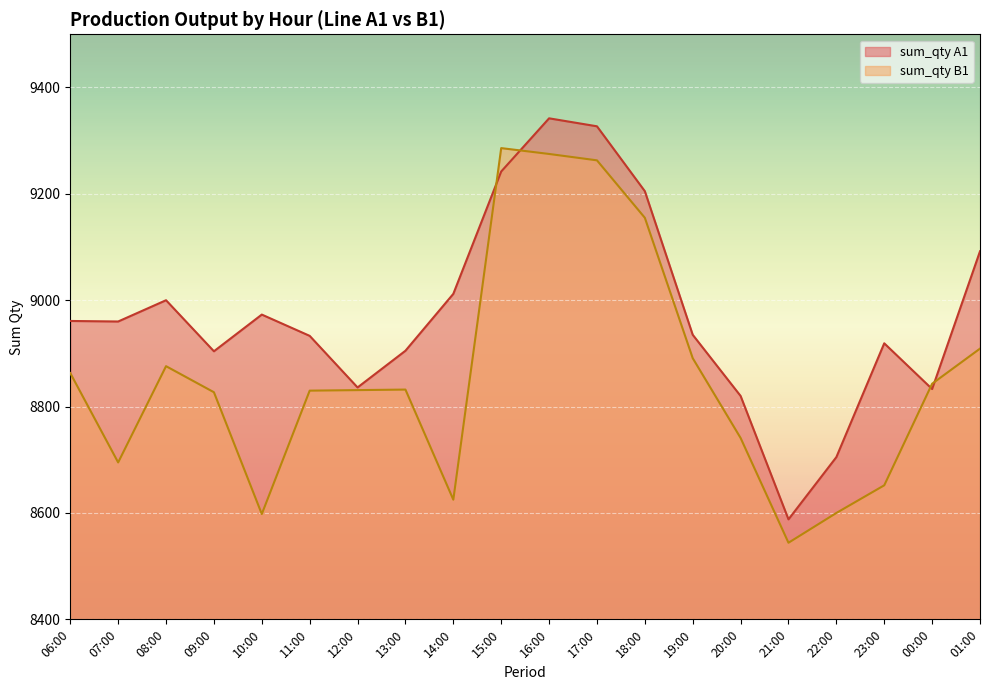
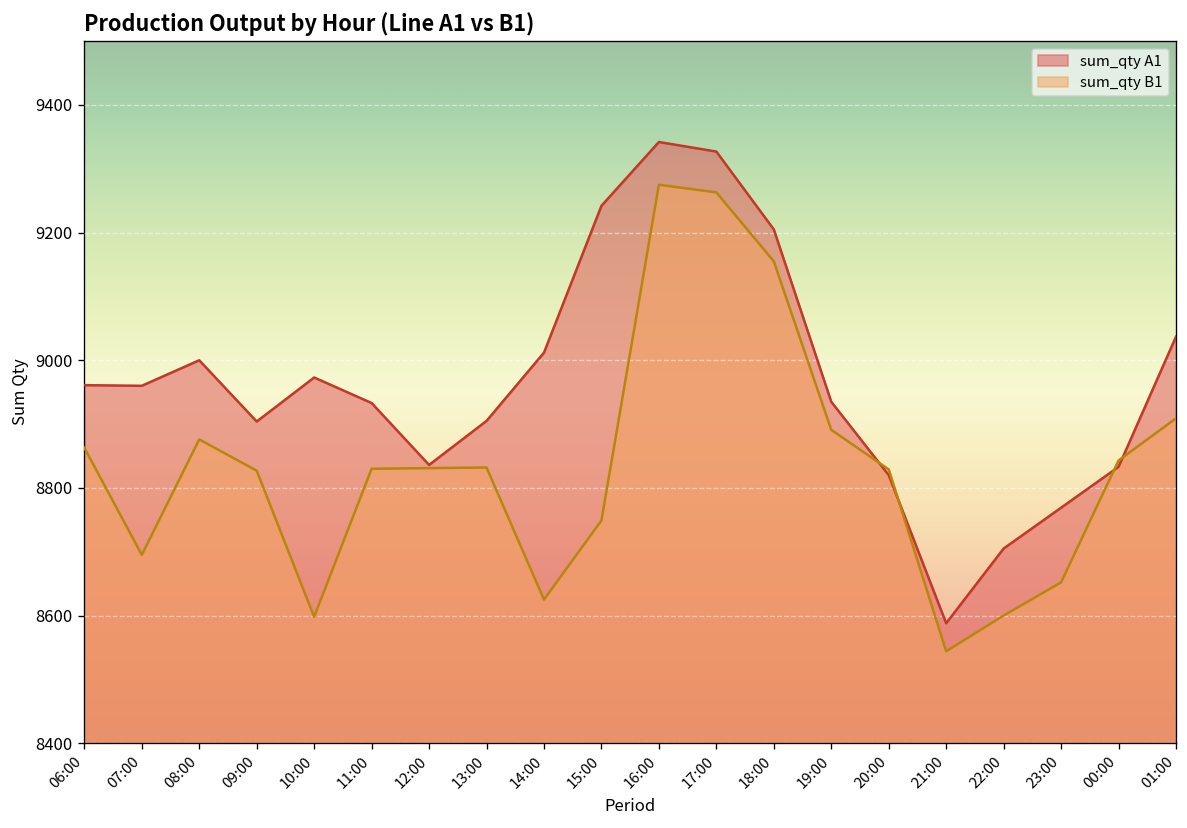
  {
    "sum_qty A1": {
      "06:00": 8960,
      "07:00": 8960,
      "08:00": 9000,
      "09:00": 8900,
      "10:00": 8970,
      "11:00": 8930,
      "12:00": 8840,
      "13:00": 8910,
      "14:00": 9010,
      "15:00": 9240,
      "16:00": 9340,
      "17:00": 9330,
      "18:00": 9210,
      "19:00": 8940,
      "20:00": 8820,
      "21:00": 8590,
      "22:00": 8710,
-     "23:00": 8920,
+     "23:00": 8770,
      "00:00": 8830,
-     "01:00": 9090
+     "01:00": 9040
    },
    "sum_qty B1": {
      "06:00": 8860,
      "07:00": 8700,
      "08:00": 8880,
      "09:00": 8830,
      "10:00": 8600,
      "11:00": 8830,
      "12:00": 8830,
      "13:00": 8830,
      "14:00": 8630,
-     "15:00": 9290,
+     "15:00": 8750,
      "16:00": 9280,
      "17:00": 9260,
      "18:00": 9160,
      "19:00": 8890,
-     "20:00": 8740,
+     "20:00": 8830,
      "21:00": 8540,
      "22:00": 8600,
      "23:00": 8650,
      "00:00": 8840,
      "01:00": 8910
    }
  }
